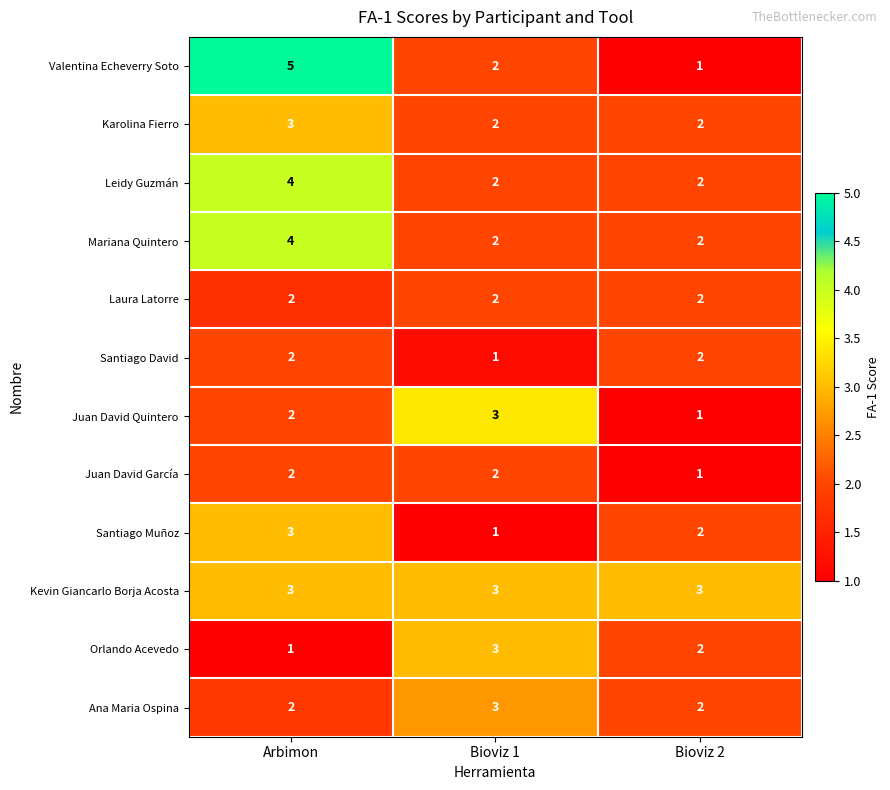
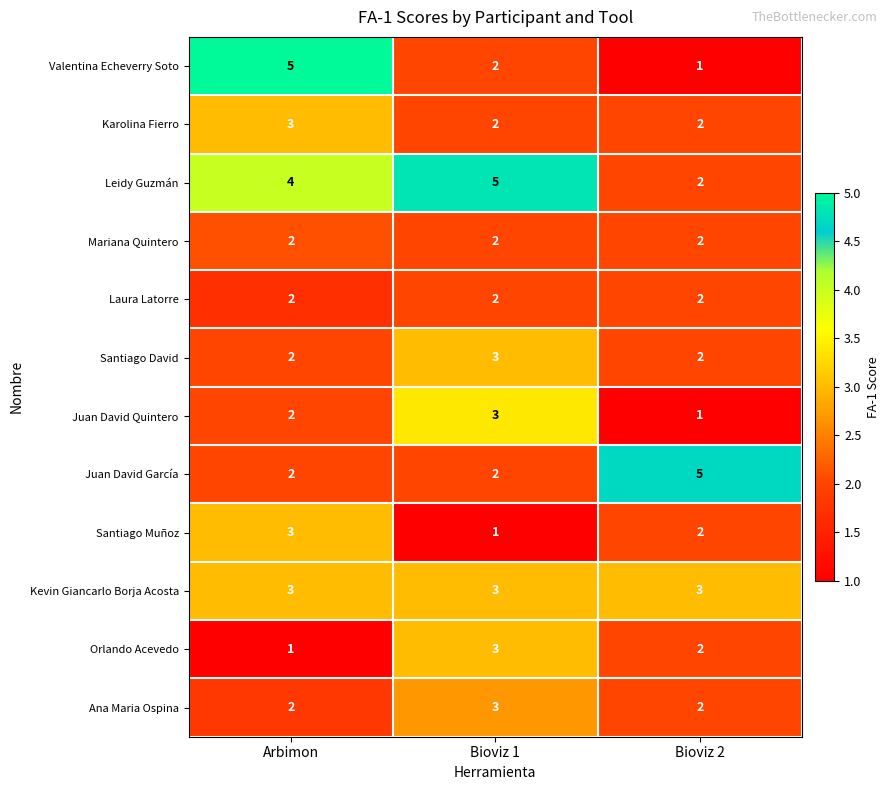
  {
    "Valentina Echeverry Soto": {
      "Arbimon": 5,
      "Bioviz 1": 2,
      "Bioviz 2": 1
    },
    "Karolina Fierro": {
      "Arbimon": 3,
      "Bioviz 1": 2,
      "Bioviz 2": 2
    },
    "Leidy Guzmán": {
      "Arbimon": 4,
-     "Bioviz 1": 2,
+     "Bioviz 1": 5,
      "Bioviz 2": 2
    },
    "Mariana Quintero": {
-     "Arbimon": 4,
+     "Arbimon": 2,
      "Bioviz 1": 2,
      "Bioviz 2": 2
    },
    "Laura Latorre": {
      "Arbimon": 2,
      "Bioviz 1": 2,
      "Bioviz 2": 2
    },
    "Santiago David": {
      "Arbimon": 2,
-     "Bioviz 1": 1,
+     "Bioviz 1": 3,
      "Bioviz 2": 2
    },
    "Juan David Quintero": {
      "Arbimon": 2,
      "Bioviz 1": 3,
      "Bioviz 2": 1
    },
    "Juan David García": {
      "Arbimon": 2,
      "Bioviz 1": 2,
-     "Bioviz 2": 1
+     "Bioviz 2": 5
    },
    "Santiago Muñoz": {
      "Arbimon": 3,
      "Bioviz 1": 1,
      "Bioviz 2": 2
    },
    "Kevin Giancarlo Borja Acosta": {
      "Arbimon": 3,
      "Bioviz 1": 3,
      "Bioviz 2": 3
    },
    "Orlando Acevedo": {
      "Arbimon": 1,
      "Bioviz 1": 3,
      "Bioviz 2": 2
    },
    "Ana Maria Ospina": {
      "Arbimon": 2,
      "Bioviz 1": 3,
      "Bioviz 2": 2
    }
  }
